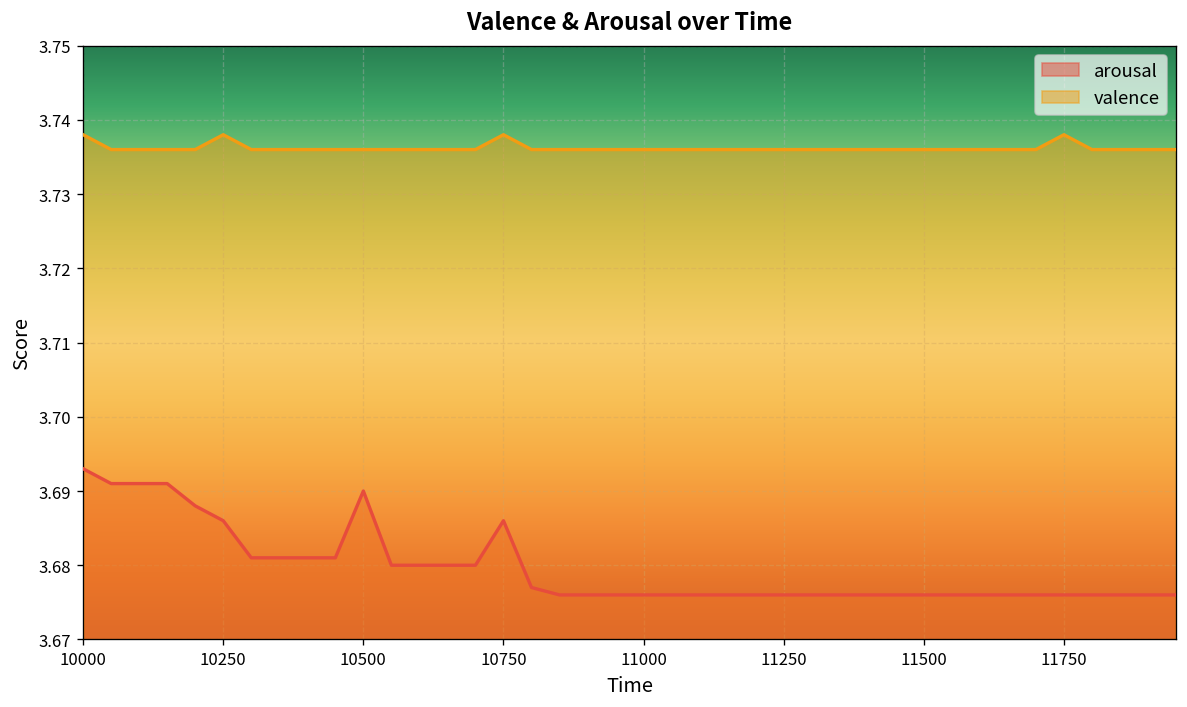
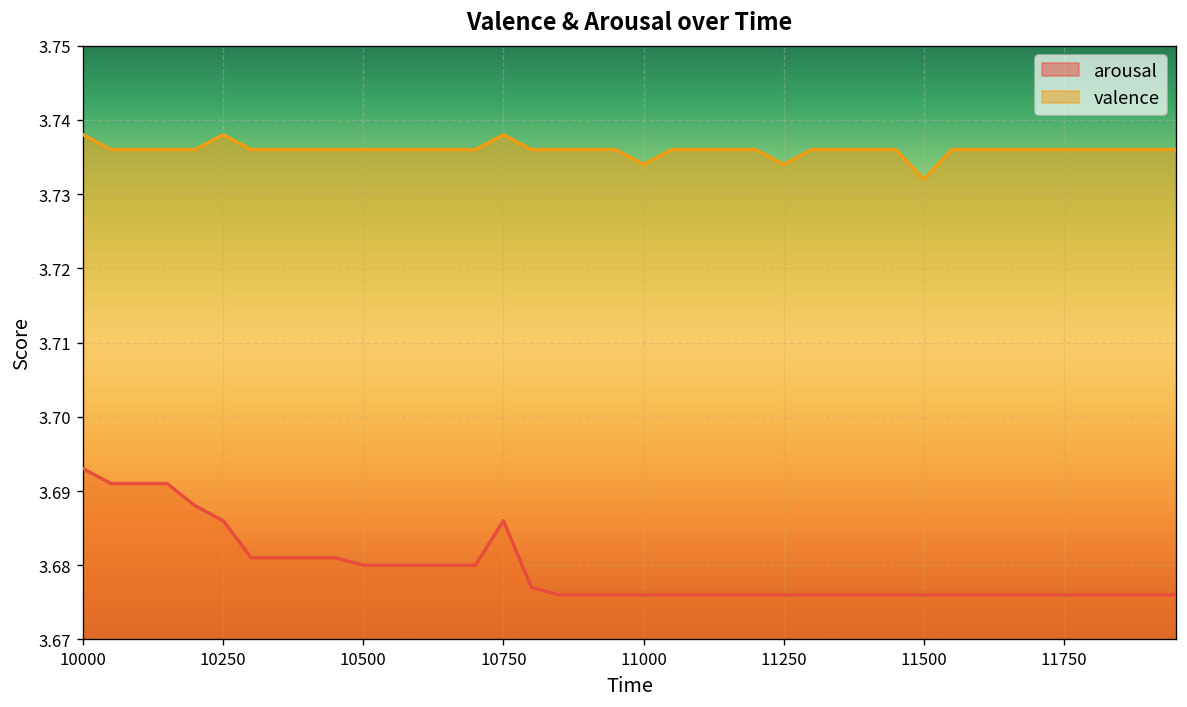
  {
    "arousal": {
      "10000": 3.693,
      "10250": 3.686,
-     "10500": 3.69,
+     "10500": 3.68,
      "10750": 3.686,
      "11000": 3.676,
      "11250": 3.676,
      "11500": 3.676,
      "11750": 3.676
    },
    "valence": {
      "10000": 3.738,
      "10250": 3.738,
      "10500": 3.736,
      "10750": 3.738,
-     "11000": 3.736,
-     "11250": 3.736,
-     "11500": 3.736,
-     "11750": 3.738
+     "11000": 3.734,
+     "11250": 3.734,
+     "11500": 3.732,
+     "11750": 3.736
    }
  }
